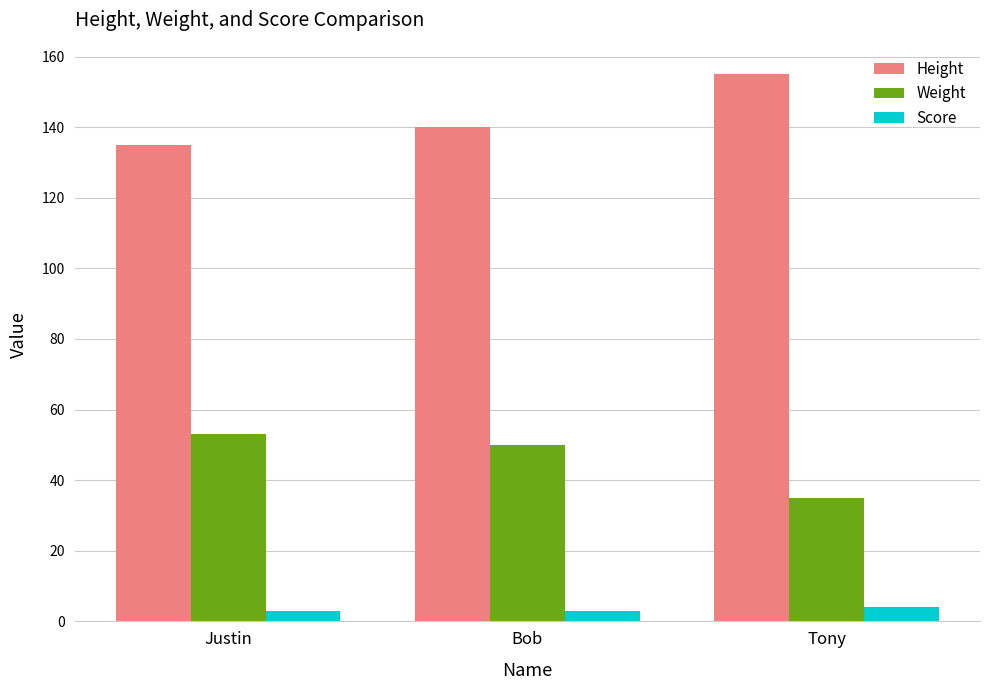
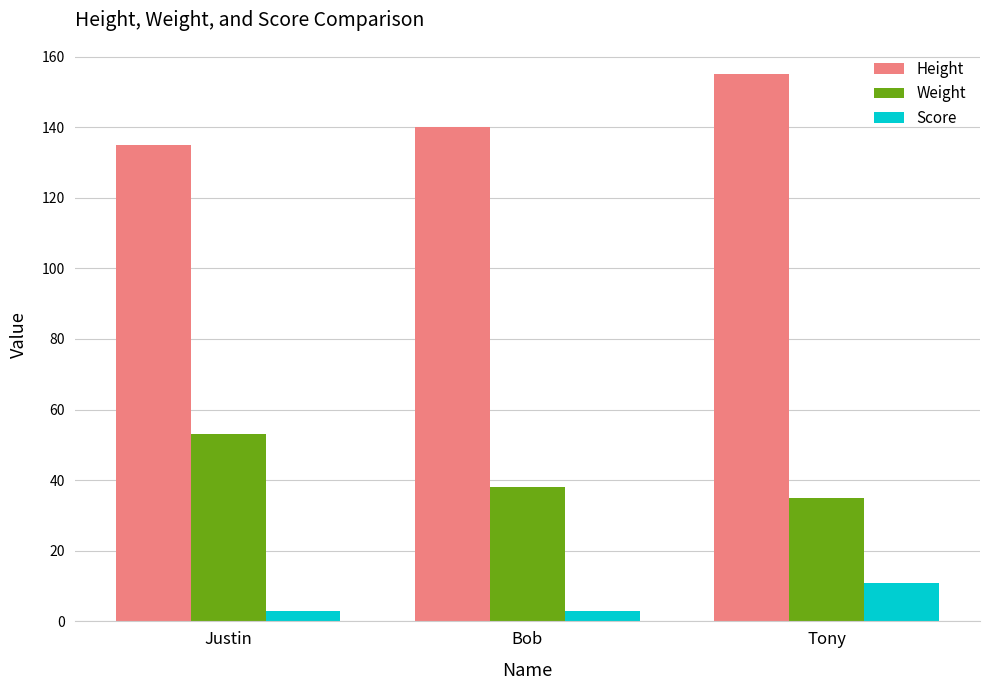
  {
    "Height": {
      "Justin": 135,
      "Bob": 140,
      "Tony": 155
    },
    "Weight": {
      "Justin": 53,
-     "Bob": 50,
+     "Bob": 38,
      "Tony": 35
    },
    "Score": {
      "Justin": 3,
      "Bob": 3,
-     "Tony": 4
+     "Tony": 11
    }
  }
